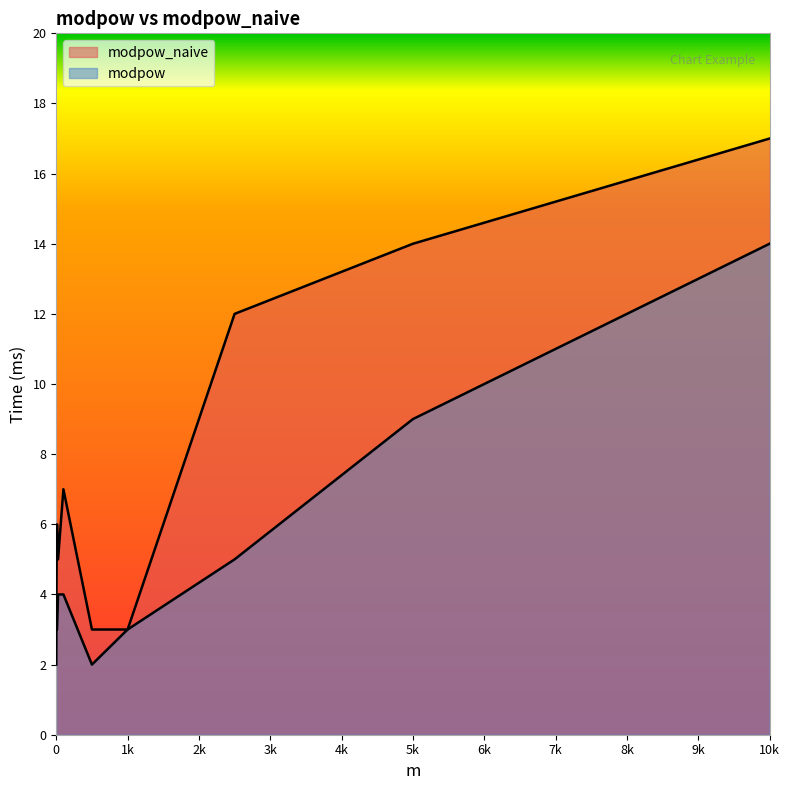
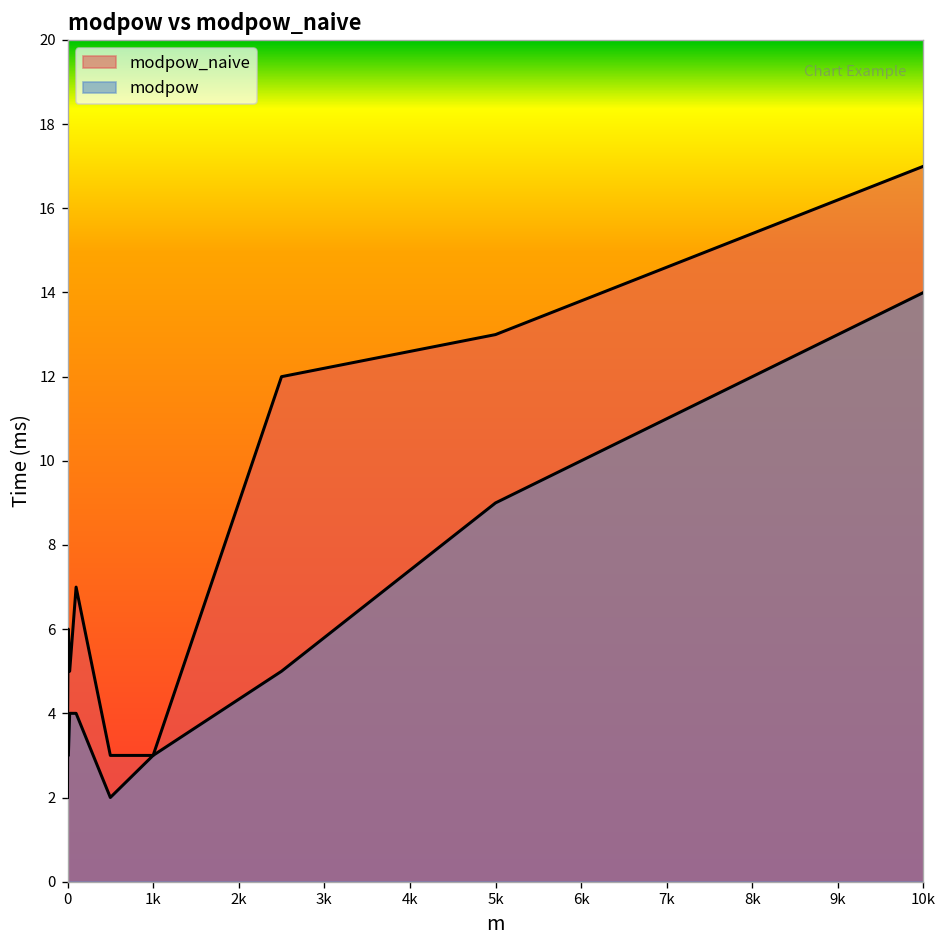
  {
    "modpow_naive": {
-     "5k": 14,
+     "5k": 13,
      "10k": 17
    },
    "modpow": {
      "0": 2,
      "5k": 9,
      "10k": 14
    }
  }
